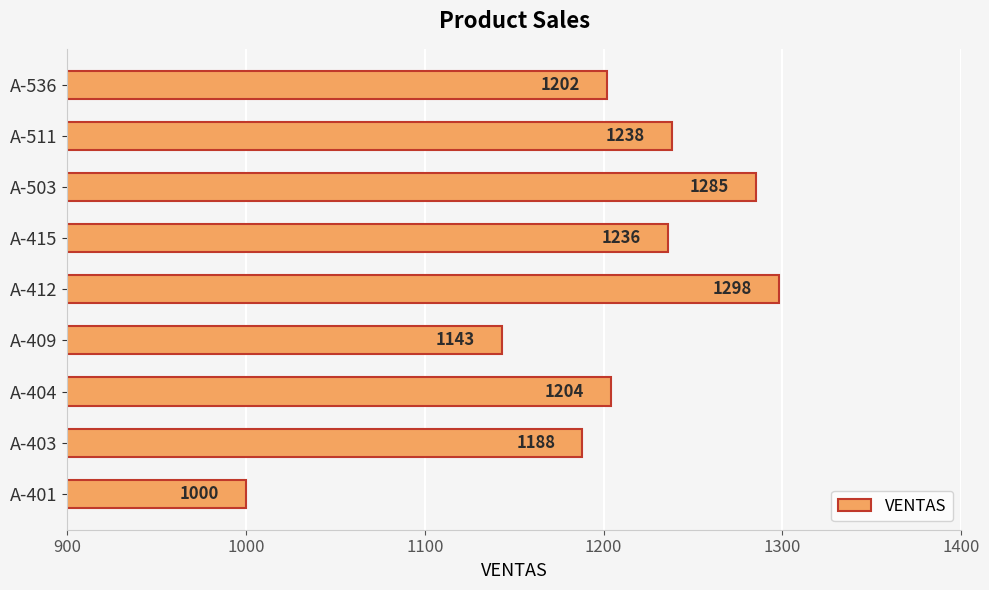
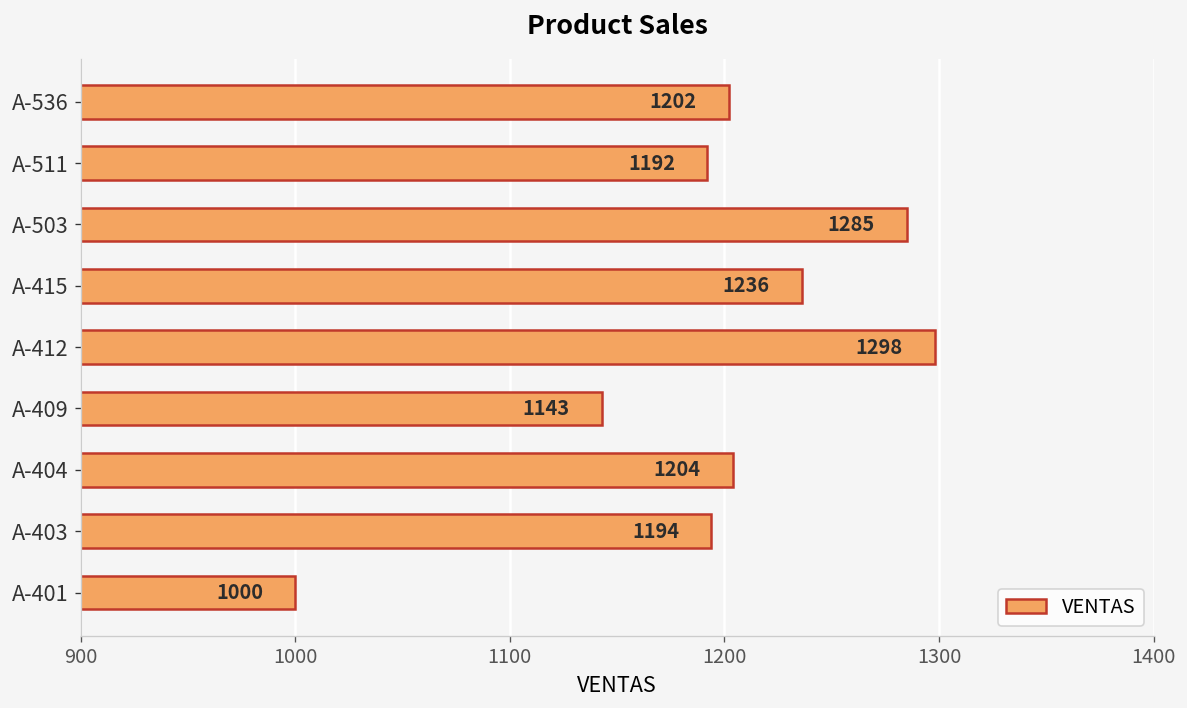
  {
    "A-536": 1202,
-   "A-511": 1238,
+   "A-511": 1192,
    "A-503": 1285,
    "A-415": 1236,
    "A-412": 1298,
    "A-409": 1143,
    "A-404": 1204,
-   "A-403": 1188,
+   "A-403": 1194,
    "A-401": 1000
  }
